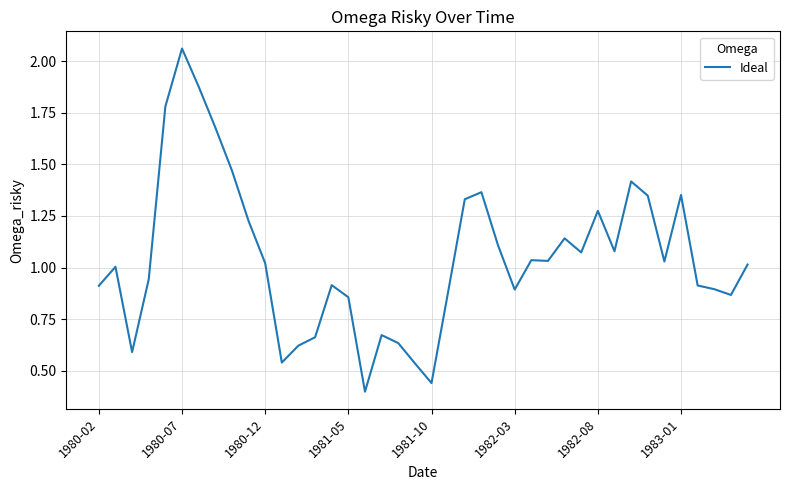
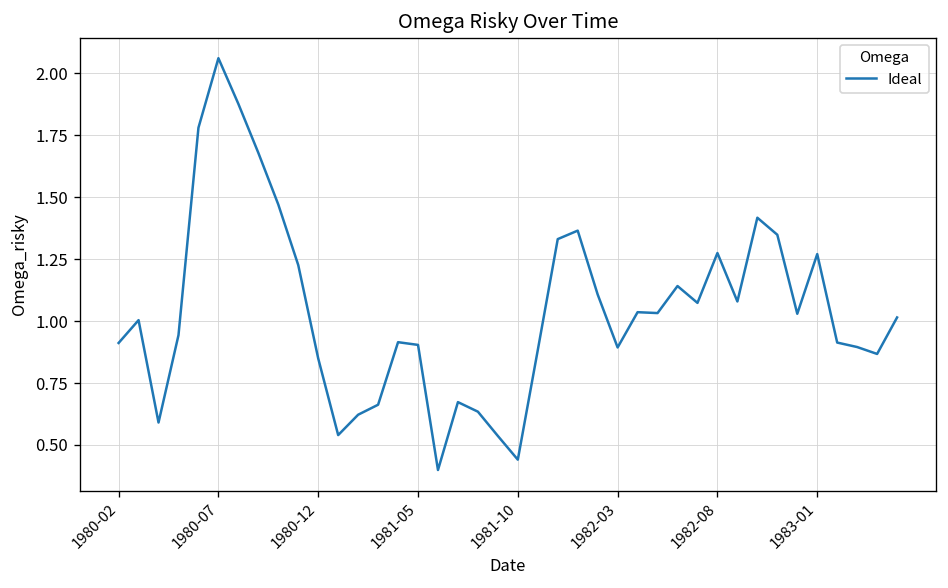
  {
    "1980-02": 0.91,
    "1980-07": 2.06,
-   "1980-12": 1.02,
-   "1981-05": 0.86,
+   "1980-12": 0.85,
+   "1981-05": 0.90,
    "1981-10": 0.44,
    "1982-03": 0.89,
    "1982-08": 1.27,
-   "1983-01": 1.35
+   "1983-01": 1.27
  }
